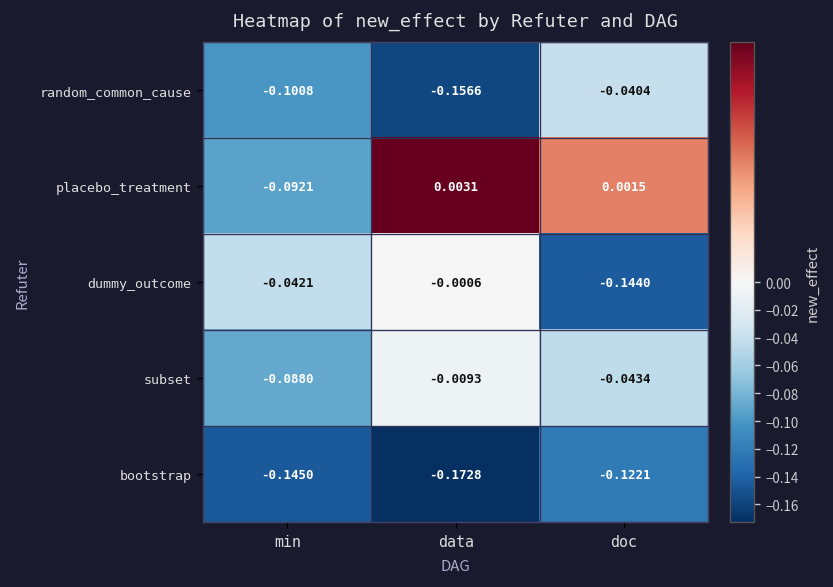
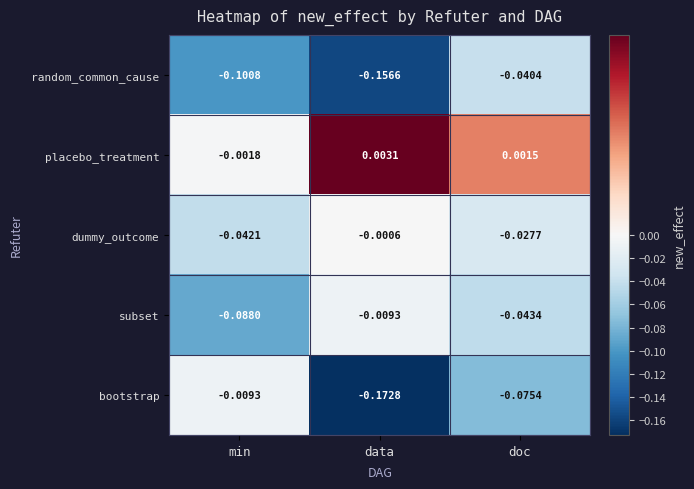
  {
    "random_common_cause": {
      "min": -0.1008,
      "data": -0.1566,
      "doc": -0.0404
    },
    "placebo_treatment": {
-     "min": -0.0921,
+     "min": -0.0018,
      "data": 0.0031,
      "doc": 0.0015
    },
    "dummy_outcome": {
      "min": -0.0421,
      "data": -0.0006,
-     "doc": -0.1440
+     "doc": -0.0277
    },
    "subset": {
      "min": -0.0880,
      "data": -0.0093,
      "doc": -0.0434
    },
    "bootstrap": {
-     "min": -0.1450,
+     "min": -0.0093,
      "data": -0.1728,
-     "doc": -0.1221
+     "doc": -0.0754
    }
  }
